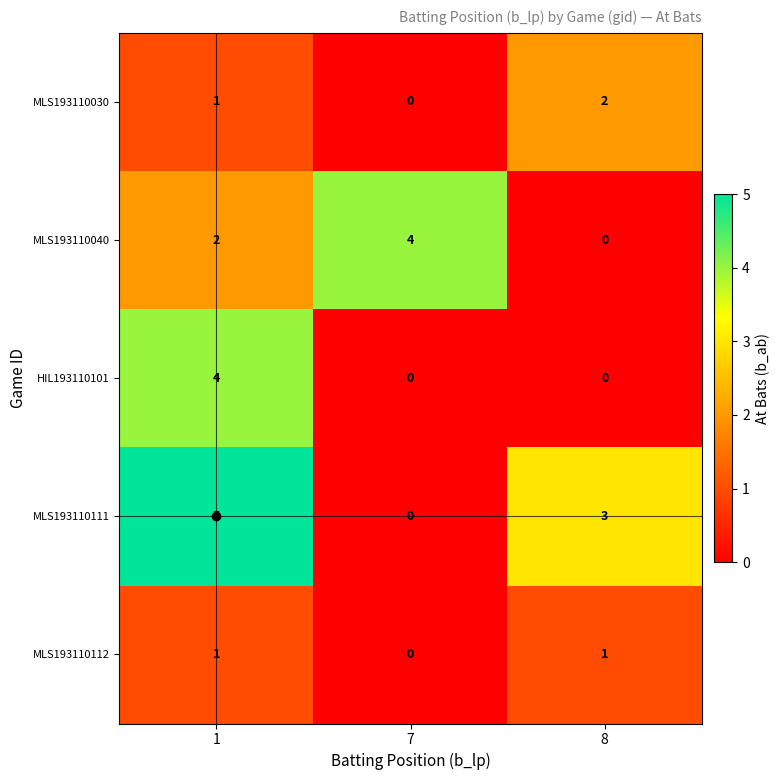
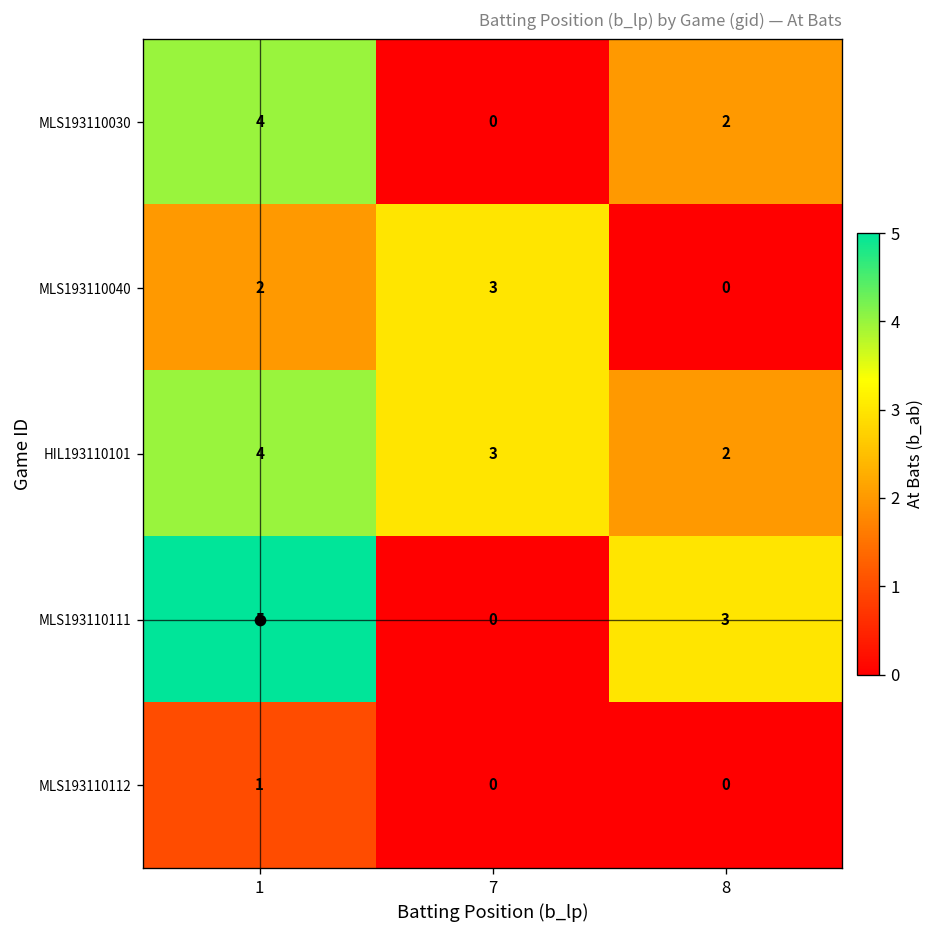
  {
    "MLS193110030": {
-     "1": 1,
+     "1": 4,
      "7": 0,
      "8": 2
    },
    "MLS193110040": {
      "1": 2,
-     "7": 4,
+     "7": 3,
      "8": 0
    },
    "HIL193110101": {
      "1": 4,
-     "7": 0,
-     "8": 0
+     "7": 3,
+     "8": 2
    },
    "MLS193110111": {
      "7": 0,
      "8": 3
    },
    "MLS193110112": {
      "1": 1,
      "7": 0,
-     "8": 1
+     "8": 0
    }
  }
